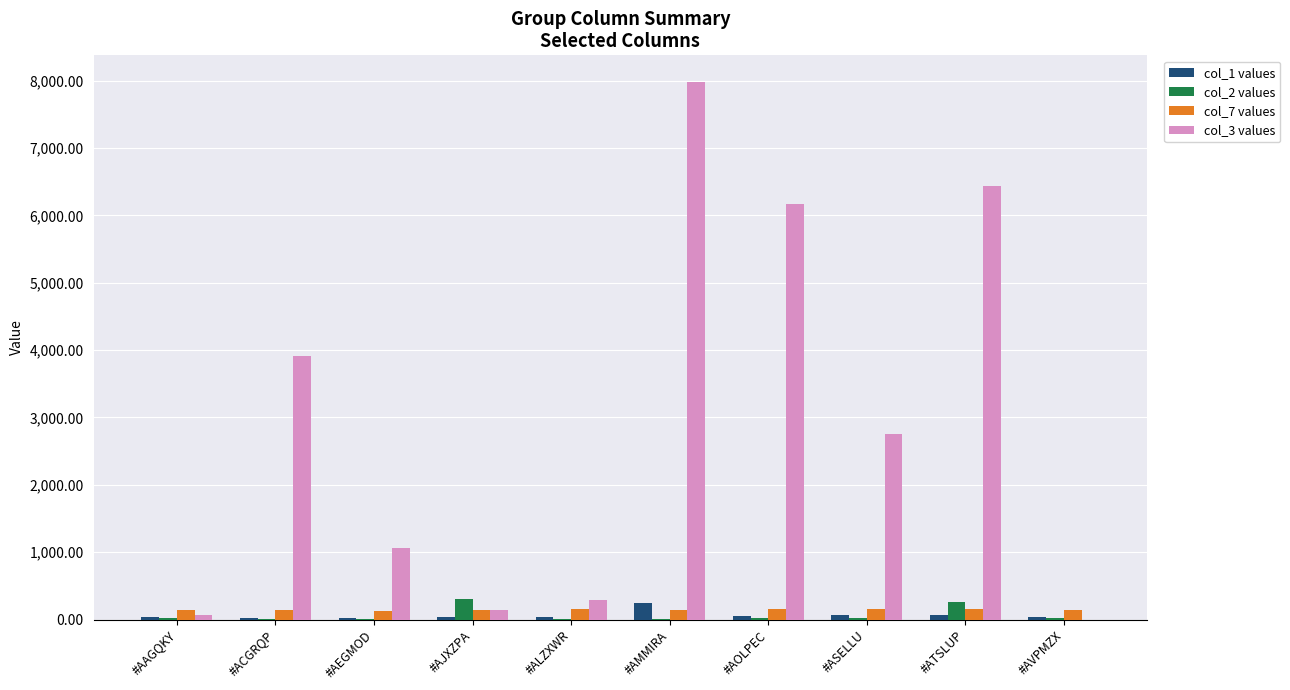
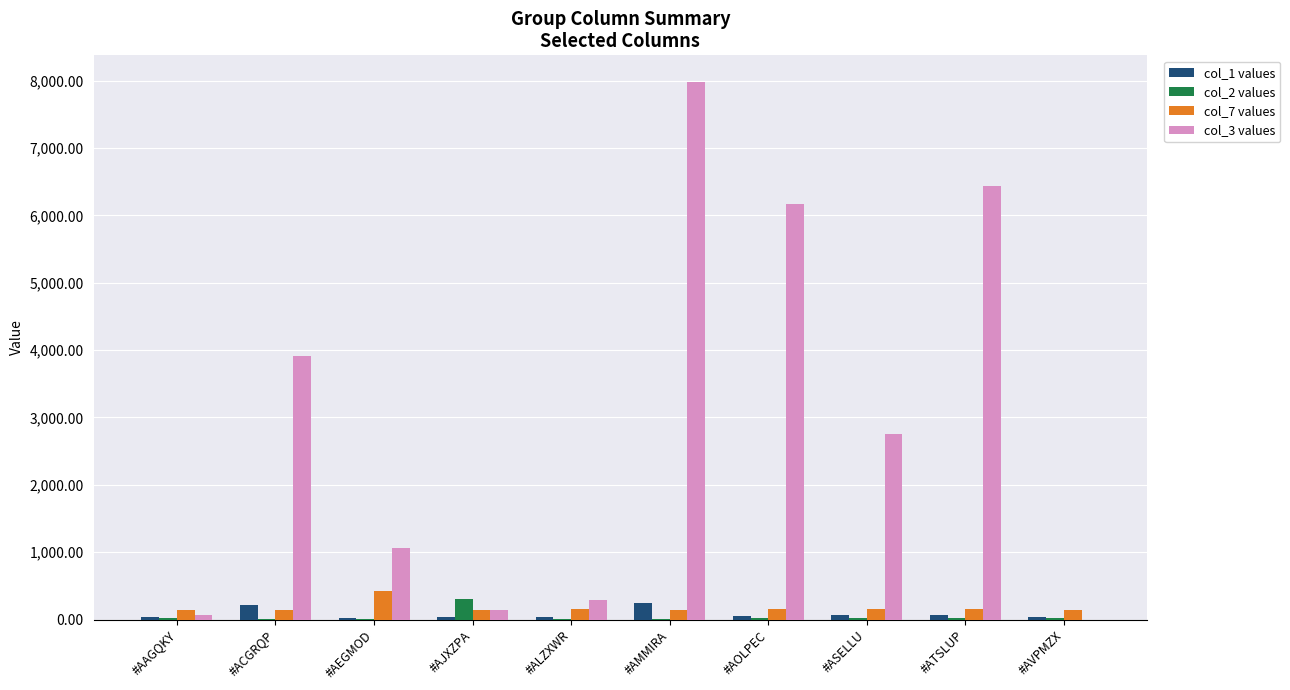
  {
    "col_1 values": {
      "#AAGQKY": "0",
-     "#ACGRQP": "0",
+     "#ACGRQP": "200",
      "#ALZXWR": "0",
      "#AMMIRA": "200",
      "#AOLPEC": "100",
      "#ASELLU": "100",
      "#ATSLUP": "100",
      "#AVPMZX": "0"
    },
    "col_2 values": {
      "#AJXZPA": "300",
-     "#ATSLUP": "300"
+     "#ATSLUP": "0"
    },
    "col_7 values": {
      "#AAGQKY": "100",
      "#ACGRQP": "100",
-     "#AEGMOD": "100",
+     "#AEGMOD": "400",
      "#AJXZPA": "100",
      "#ALZXWR": "200",
      "#AMMIRA": "100",
      "#AOLPEC": "200",
      "#ASELLU": "200",
      "#ATSLUP": "200",
      "#AVPMZX": "100"
    },
    "col_3 values": {
      "#AAGQKY": "100",
      "#ACGRQP": "3,900",
      "#AEGMOD": "1,100",
      "#AJXZPA": "100",
      "#ALZXWR": "300",
      "#AMMIRA": "8,000",
      "#AOLPEC": "6,200",
      "#ASELLU": "2,800",
      "#ATSLUP": "6,400",
      "#AVPMZX": "0"
    }
  }
